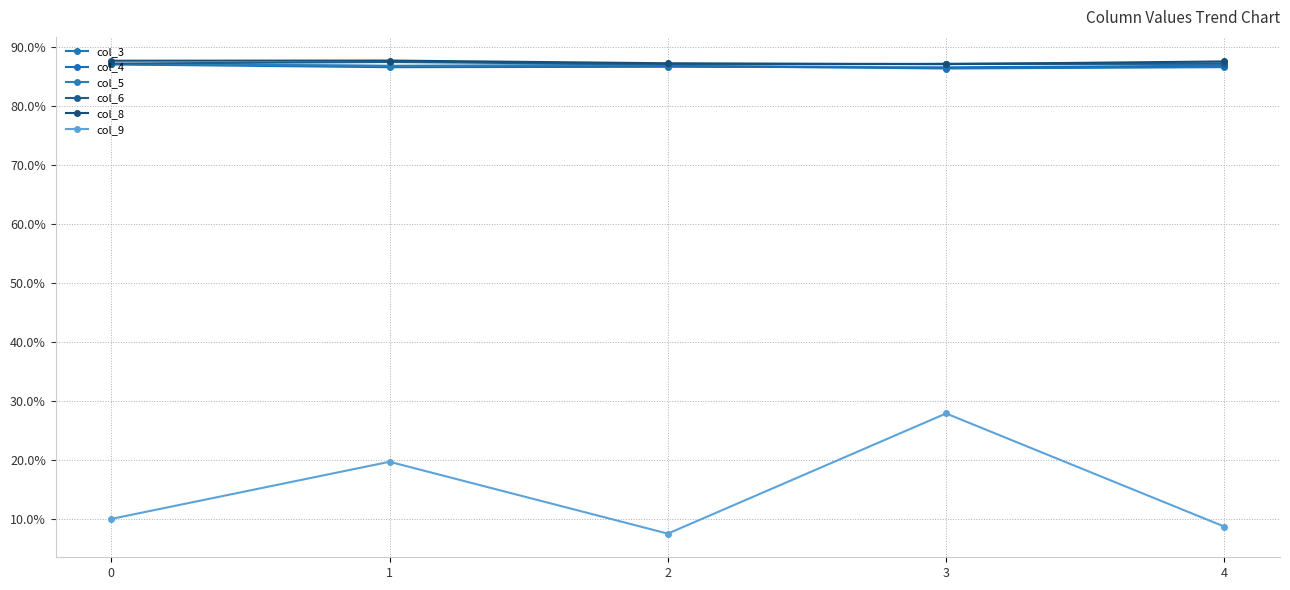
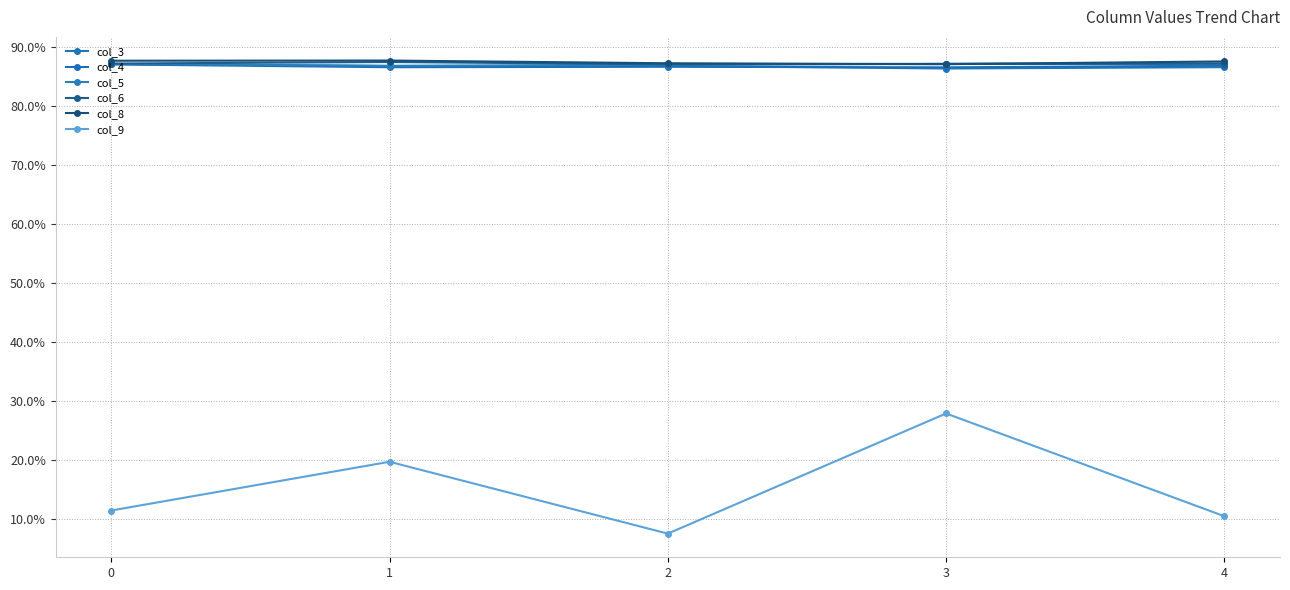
  {
    "col_9": {
-     "0": "10%",
+     "0": "11%",
      "1": "20%",
      "2": "8%",
      "3": "28%",
-     "4": "9%"
+     "4": "10%"
    }
  }
